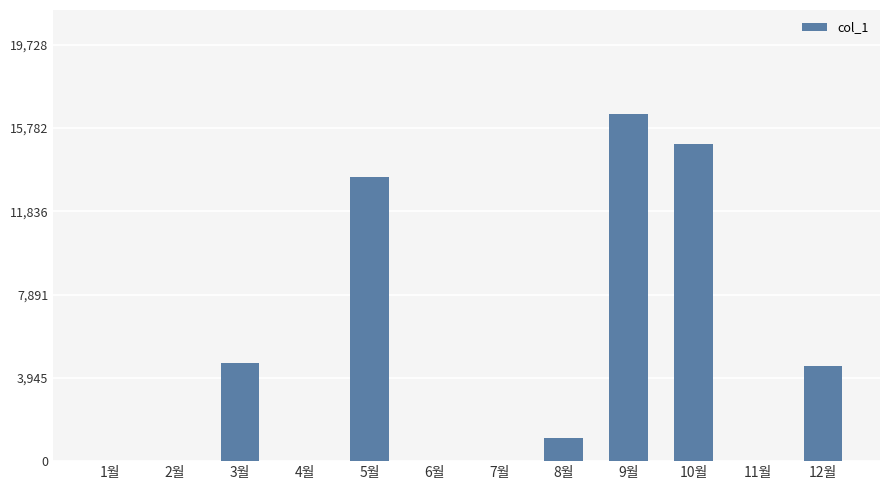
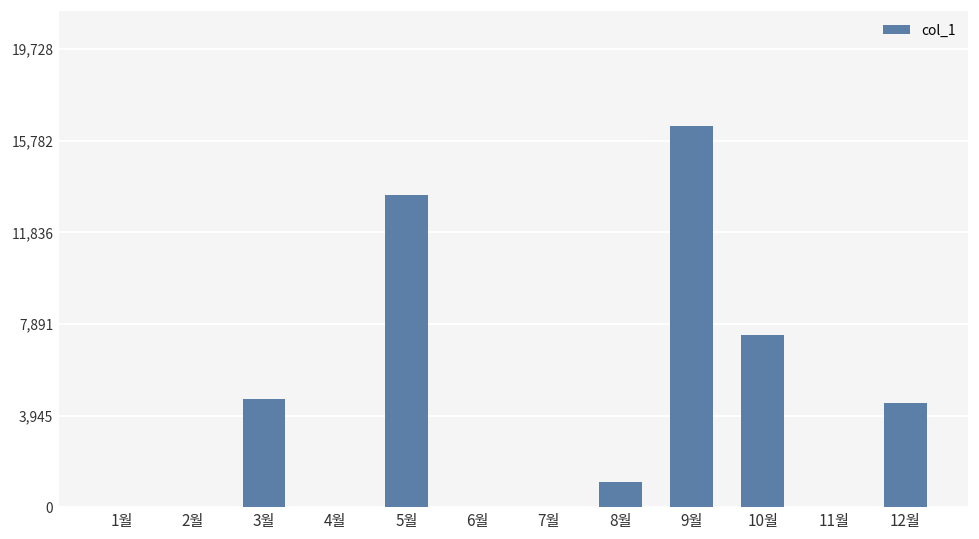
  {
    "1월": "0",
    "2월": "0",
    "3월": "4,600",
    "4월": "0",
    "5월": "13,400",
    "6월": "0",
    "7월": "0",
    "8월": "1,100",
    "9월": "16,400",
-   "10월": "15,000",
+   "10월": "7,400",
    "11월": "0",
    "12월": "4,500"
  }
